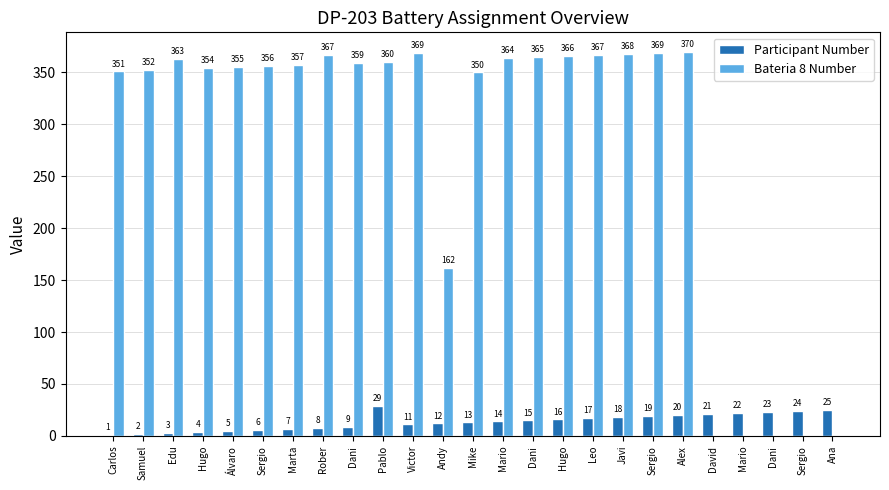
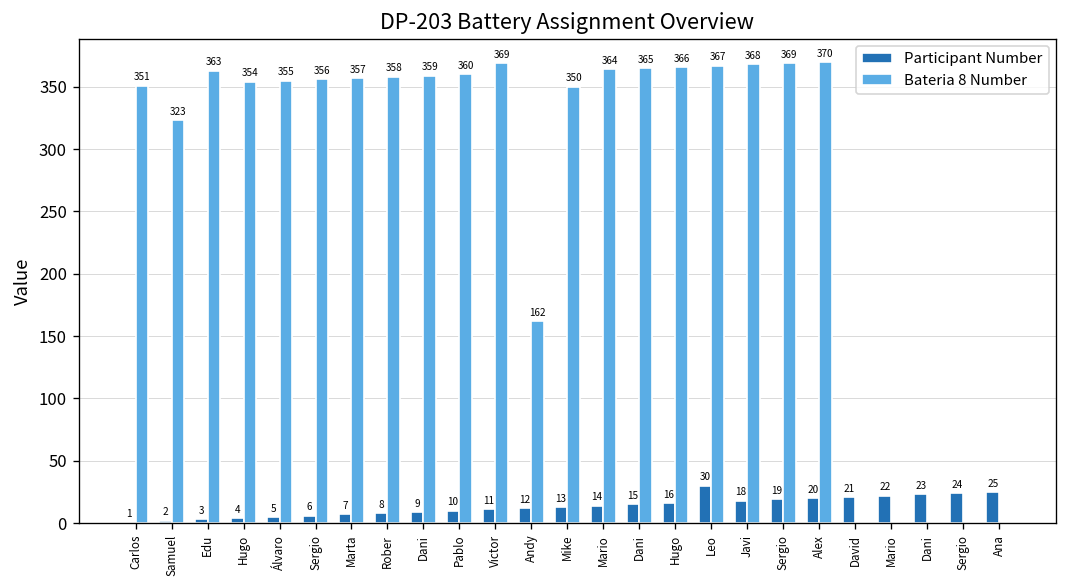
  {
    "Participant Number": {
      "Carlos": 1,
      "Samuel": 2,
      "Edu": 3,
      "Álvaro": 5,
      "Marta": 7,
      "Rober": 8,
-     "Pablo": 29,
+     "Pablo": 10,
      "Victor": 11,
      "Andy": 12,
      "Mike": 13,
-     "Leo": 17,
+     "Leo": 30,
      "Javi": 18,
      "Alex": 20,
      "David": 21,
      "Ana": 25
    },
    "Bateria 8 Number": {
      "Carlos": 351,
-     "Samuel": 352,
+     "Samuel": 323,
      "Edu": 363,
      "Álvaro": 355,
      "Marta": 357,
-     "Rober": 367,
+     "Rober": 358,
      "Pablo": 360,
      "Victor": 369,
      "Andy": 162,
      "Mike": 350,
      "Leo": 367,
      "Javi": 368,
      "Alex": 370
    }
  }
